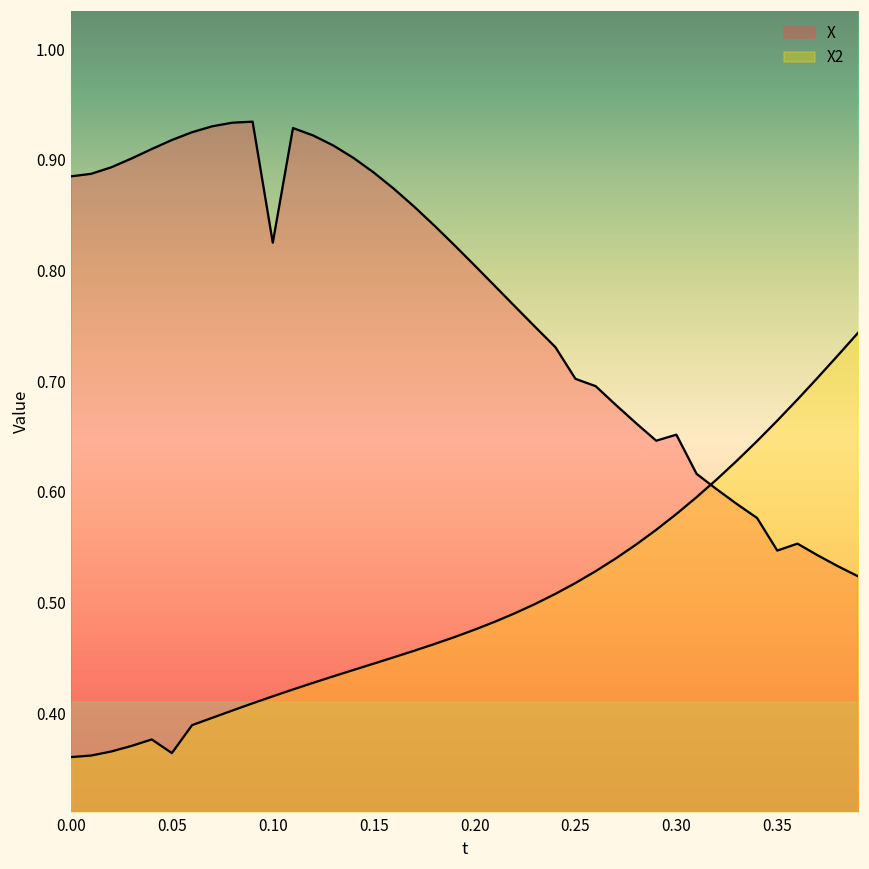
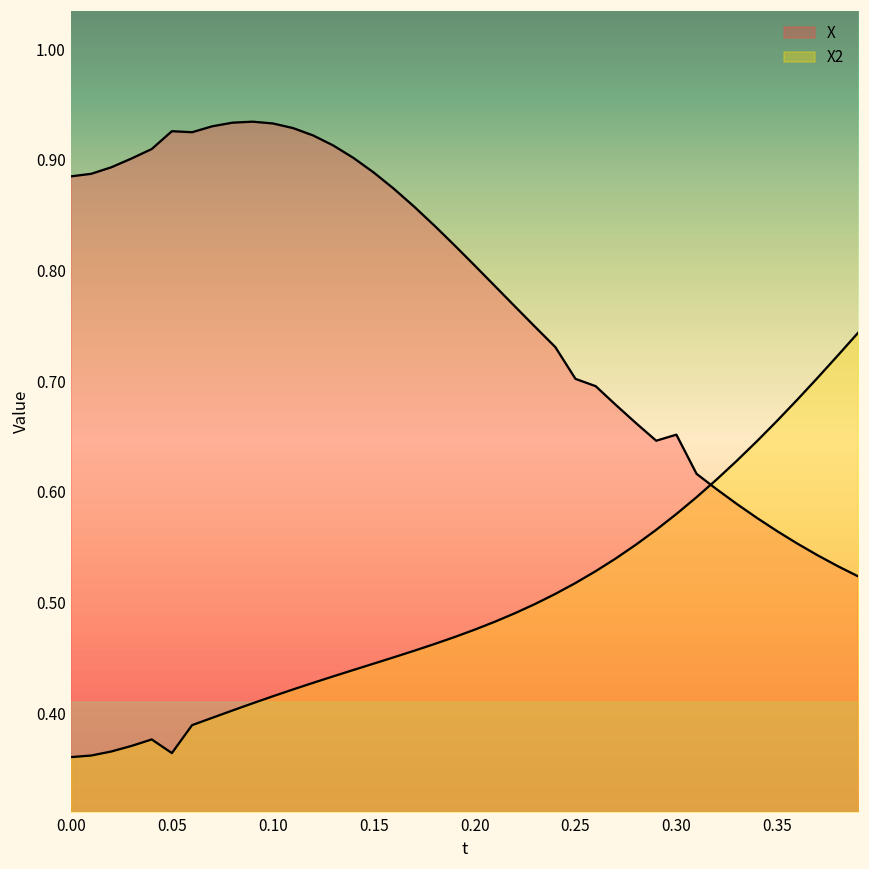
  {
    "X": {
      "0.00": 0.885,
-     "0.05": 0.918,
-     "0.10": 0.825,
+     "0.05": 0.926,
+     "0.10": 0.933,
      "0.15": 0.888,
      "0.20": 0.805,
      "0.25": 0.702,
      "0.30": 0.652,
-     "0.35": 0.547
+     "0.35": 0.564
    },
    "X2": {
      "0.10": 0.415,
      "0.15": 0.445,
      "0.20": 0.475,
      "0.25": 0.518,
      "0.30": 0.580,
      "0.35": 0.664
    }
  }
